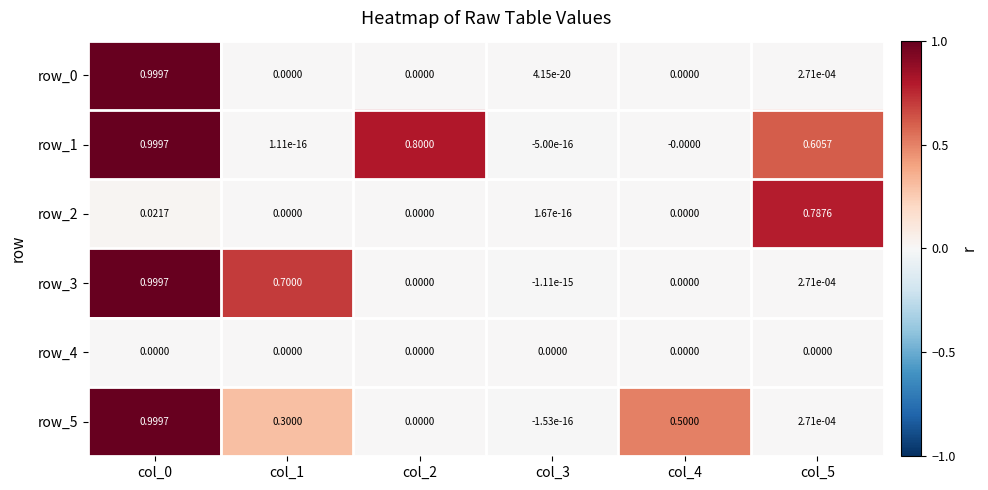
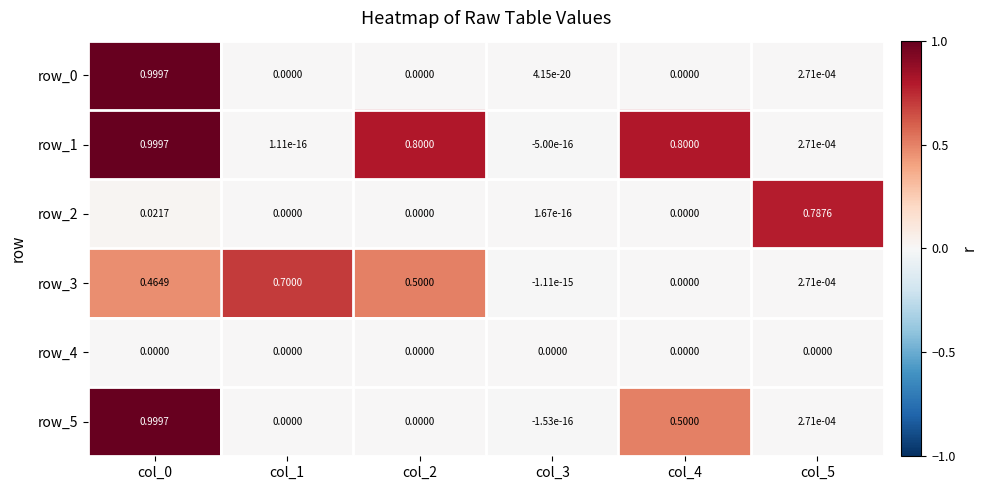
  {
    "row_0": {
      "col_0": "0.9997",
      "col_1": "0.0000",
      "col_2": "0.0000",
      "col_3": "4.15e-20",
      "col_4": "0.0000",
      "col_5": "2.71e-04"
    },
    "row_1": {
      "col_0": "0.9997",
      "col_1": "1.11e-16",
      "col_2": "0.8000",
      "col_3": "-5.00e-16",
-     "col_4": "-0.0000",
-     "col_5": "0.6057"
+     "col_4": "0.8000",
+     "col_5": "2.71e-04"
    },
    "row_2": {
      "col_0": "0.0217",
      "col_1": "0.0000",
      "col_2": "0.0000",
      "col_3": "1.67e-16",
      "col_4": "0.0000",
      "col_5": "0.7876"
    },
    "row_3": {
-     "col_0": "0.9997",
+     "col_0": "0.4649",
      "col_1": "0.7000",
-     "col_2": "0.0000",
+     "col_2": "0.5000",
      "col_3": "-1.11e-15",
      "col_4": "0.0000",
      "col_5": "2.71e-04"
    },
    "row_4": {
      "col_0": "0.0000",
      "col_1": "0.0000",
      "col_2": "0.0000",
      "col_3": "0.0000",
      "col_4": "0.0000",
      "col_5": "0.0000"
    },
    "row_5": {
      "col_0": "0.9997",
-     "col_1": "0.3000",
+     "col_1": "0.0000",
      "col_2": "0.0000",
      "col_3": "-1.53e-16",
      "col_4": "0.5000",
      "col_5": "2.71e-04"
    }
  }
